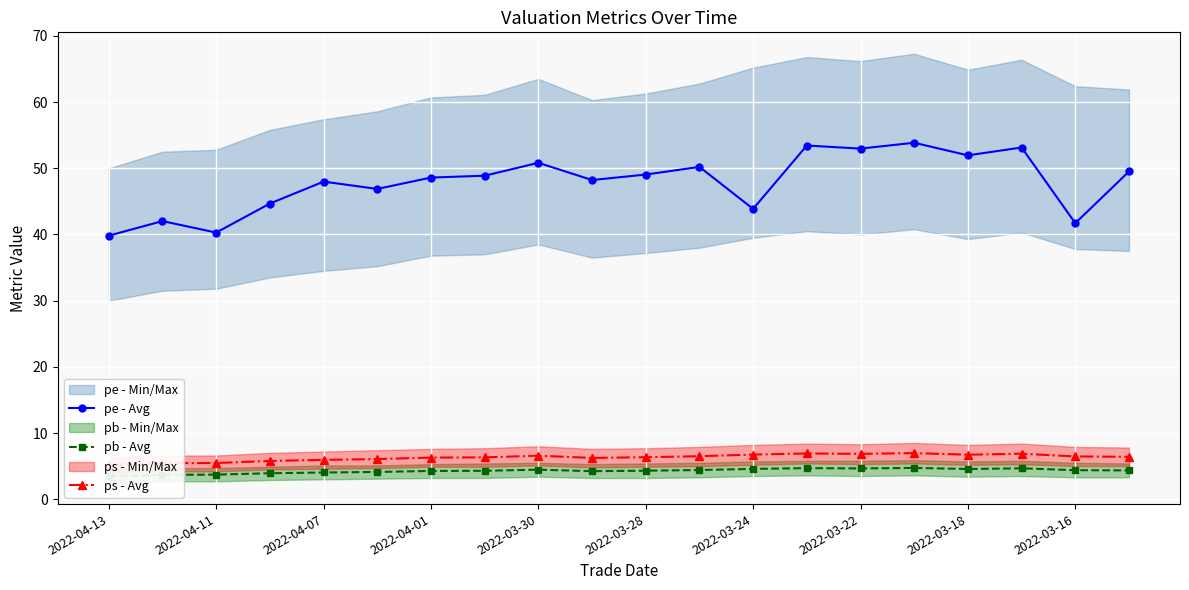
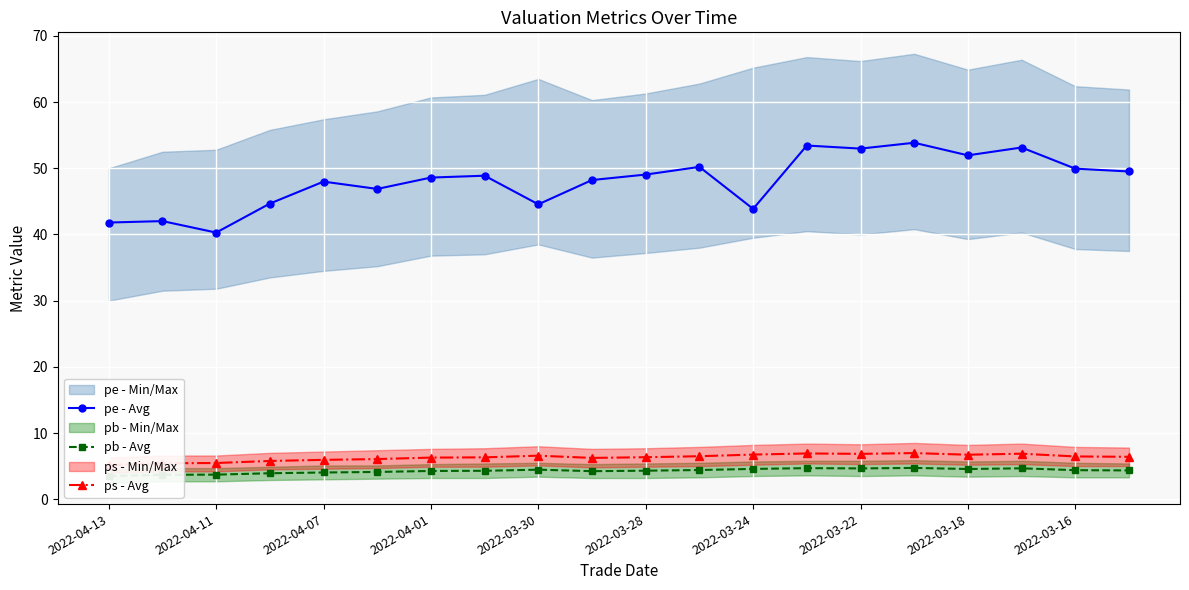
  {
    "pe - Avg": {
-     "2022-04-13": 40,
+     "2022-04-13": 42,
      "2022-04-11": 40,
      "2022-04-07": 48,
      "2022-04-01": 49,
-     "2022-03-30": 51,
+     "2022-03-30": 45,
      "2022-03-28": 49,
      "2022-03-24": 44,
      "2022-03-22": 53,
      "2022-03-18": 52,
-     "2022-03-16": 42
+     "2022-03-16": 50
    }
  }
